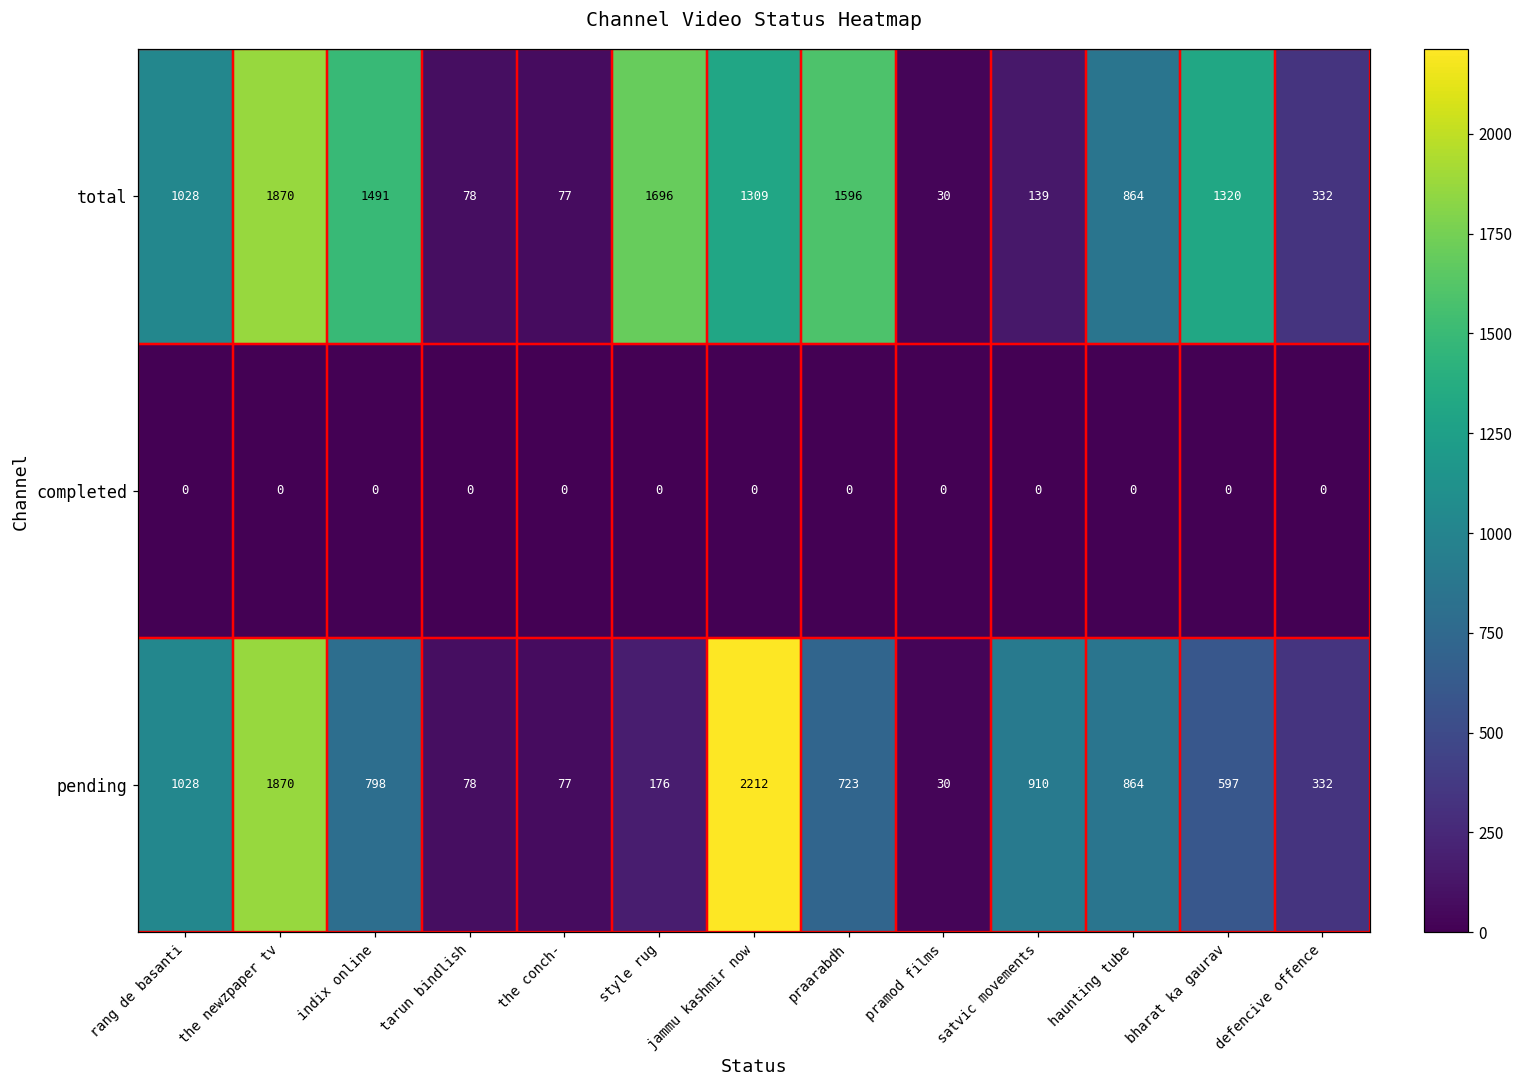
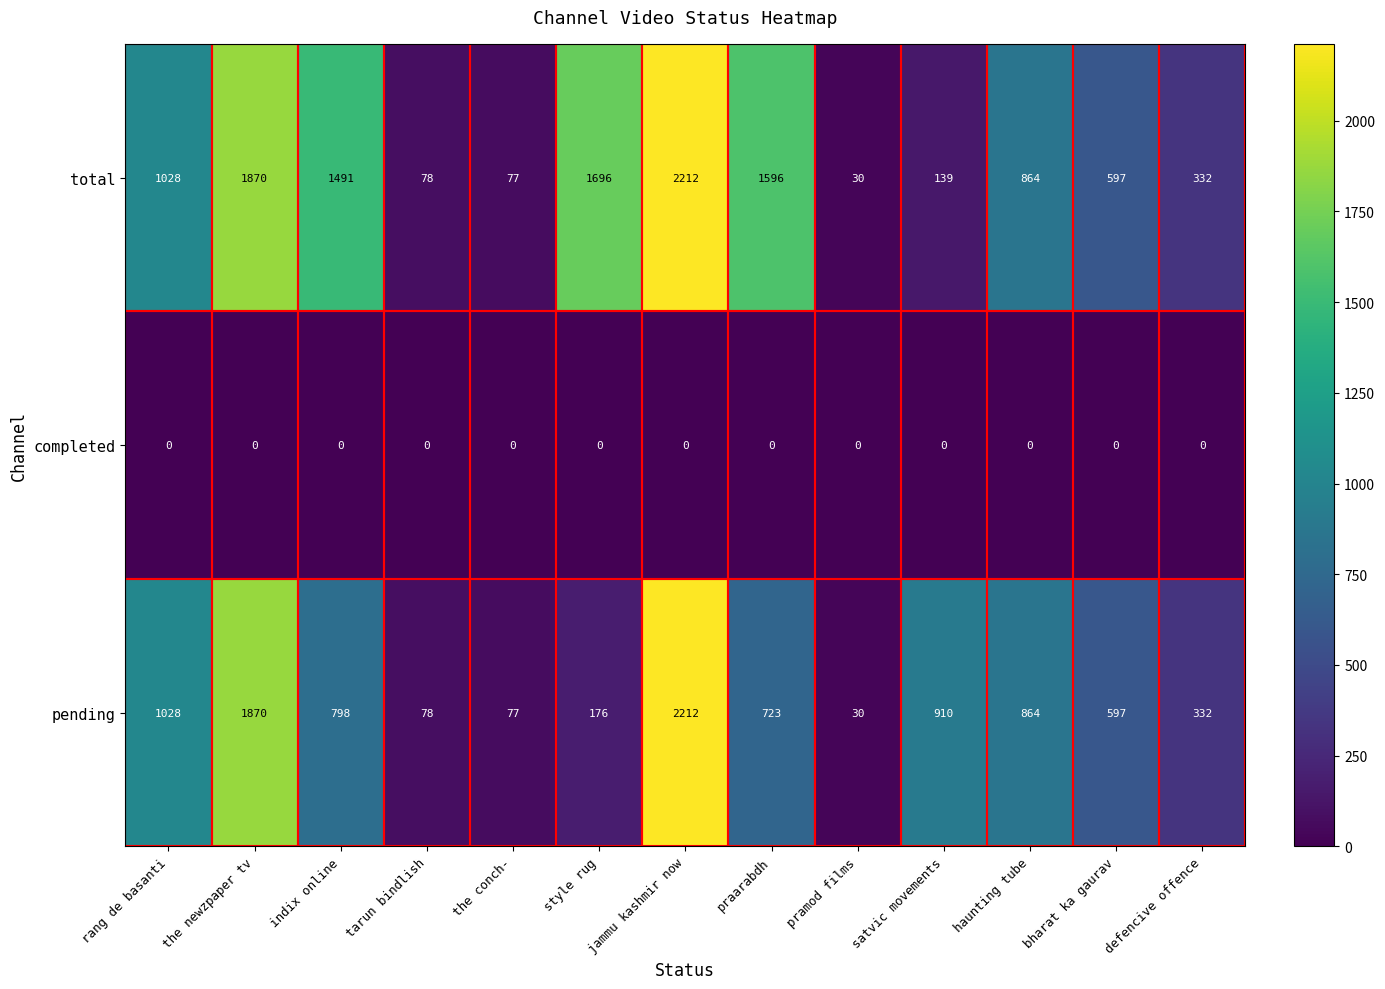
  {
    "total": {
      "rang de basanti": 1028,
      "the newzpaper tv": 1870,
      "indix online": 1491,
      "tarun bindlish": 78,
      "the conch-": 77,
      "style rug": 1696,
-     "jammu kashmir now": 1309,
+     "jammu kashmir now": 2212,
      "praarabdh": 1596,
      "pramod films": 30,
      "satvic movements": 139,
      "haunting tube": 864,
-     "bharat ka gaurav": 1320,
+     "bharat ka gaurav": 597,
      "defencive offence": 332
    },
    "completed": {
      "rang de basanti": 0,
      "the newzpaper tv": 0,
      "indix online": 0,
      "tarun bindlish": 0,
      "the conch-": 0,
      "style rug": 0,
      "jammu kashmir now": 0,
      "praarabdh": 0,
      "pramod films": 0,
      "satvic movements": 0,
      "haunting tube": 0,
      "bharat ka gaurav": 0,
      "defencive offence": 0
    },
    "pending": {
      "rang de basanti": 1028,
      "the newzpaper tv": 1870,
      "indix online": 798,
      "tarun bindlish": 78,
      "the conch-": 77,
      "style rug": 176,
      "jammu kashmir now": 2212,
      "praarabdh": 723,
      "pramod films": 30,
      "satvic movements": 910,
      "haunting tube": 864,
      "bharat ka gaurav": 597,
      "defencive offence": 332
    }
  }
